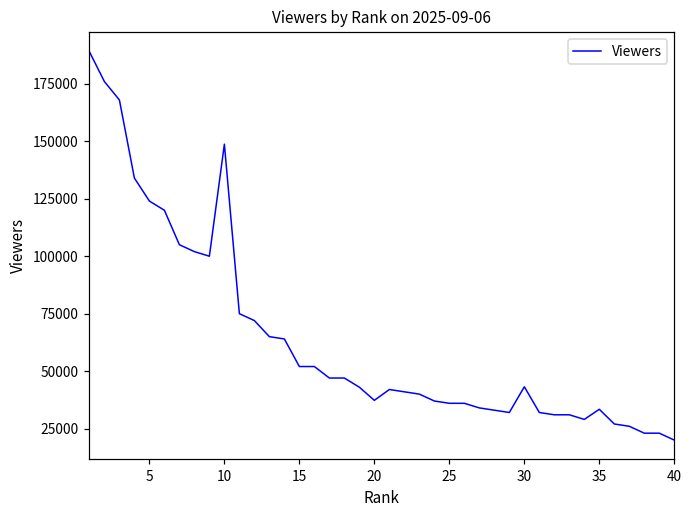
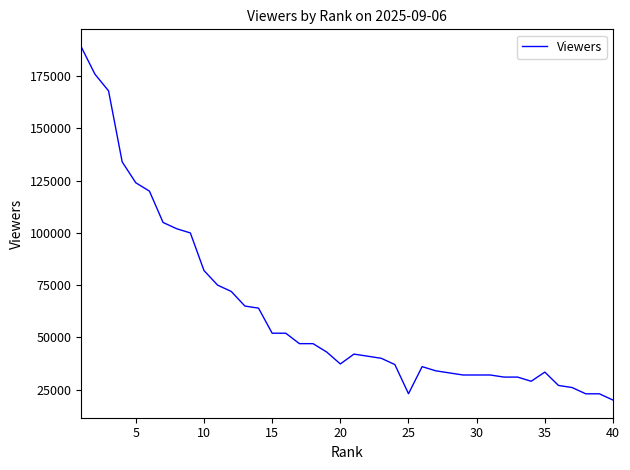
  {
    "5": 124000,
-   "10": 149000,
+   "10": 82000,
    "15": 52000,
    "20": 37000,
-   "25": 36000,
-   "30": 43000,
+   "25": 23000,
+   "30": 32000,
    "35": 33000,
    "40": 20000
  }
